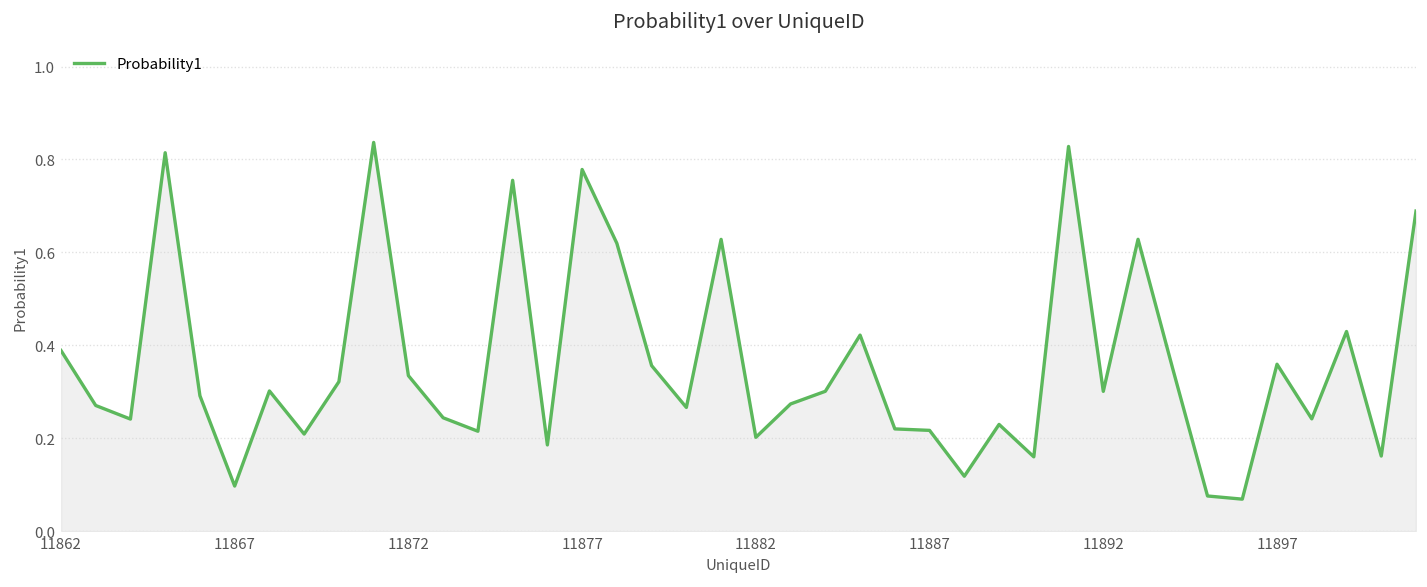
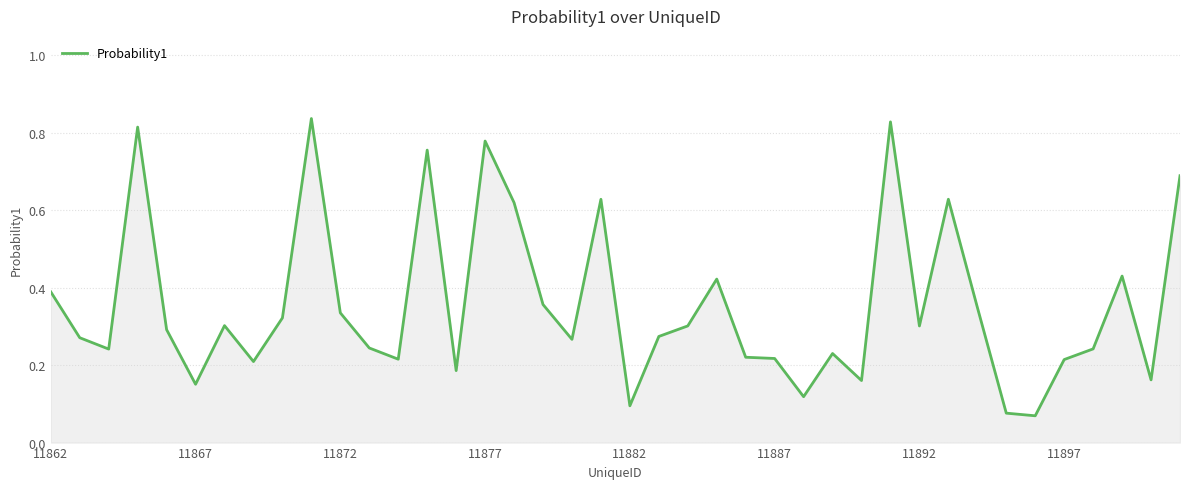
  {
    "11862": 0.39,
-   "11867": 0.10,
+   "11867": 0.15,
    "11872": 0.33,
    "11877": 0.78,
-   "11882": 0.20,
+   "11882": 0.09,
    "11887": 0.22,
    "11892": 0.30,
-   "11897": 0.36
+   "11897": 0.21
  }
